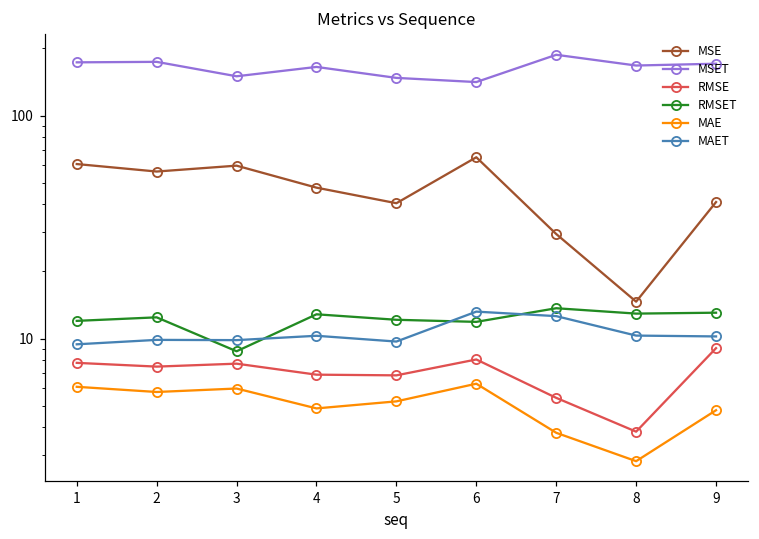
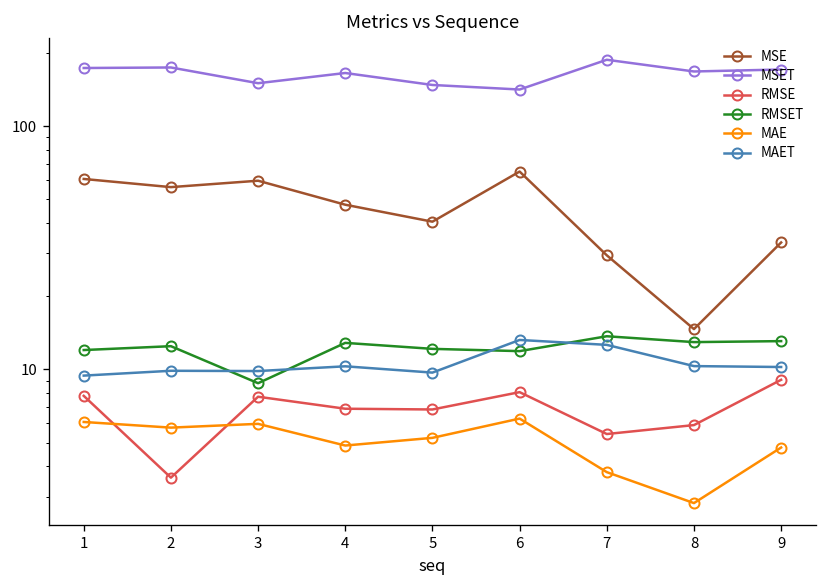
  {
    "MSE": {
      "1": 61,
      "2": 56,
      "3": 60,
      "4": 48,
      "5": 40,
      "6": 65,
      "7": 29,
      "8": 15,
-     "9": 41
+     "9": 33
    },
    "MSET": {
      "1": 170,
      "2": 170,
      "3": 150,
      "4": 170,
      "5": 150,
      "6": 140,
      "7": 190,
      "8": 170,
      "9": 170
    },
    "RMSE": {
      "1": 7.8,
-     "2": 7.5,
+     "2": 3.6,
      "3": 7.7,
      "4": 6.9,
      "5": 6.8,
      "6": 8.1,
      "7": 5.4,
-     "8": 3.8,
+     "8": 5.9,
      "9": 9
    },
    "RMSET": {
      "1": 12,
      "2": 12,
      "3": 8.8,
      "4": 13,
      "5": 12,
      "6": 12,
      "7": 14,
      "8": 13,
      "9": 13
    },
    "MAE": {
      "1": 6.1,
      "2": 5.8,
      "3": 6.0,
      "4": 4.9,
      "5": 5.2,
      "6": 6.3,
      "7": 3.8,
      "8": 2.8,
      "9": 4.8
    },
    "MAET": {
      "1": 9,
      "2": 10,
      "3": 10,
      "4": 10,
      "5": 10,
      "6": 13,
      "7": 13,
      "8": 10,
      "9": 10
    }
  }
